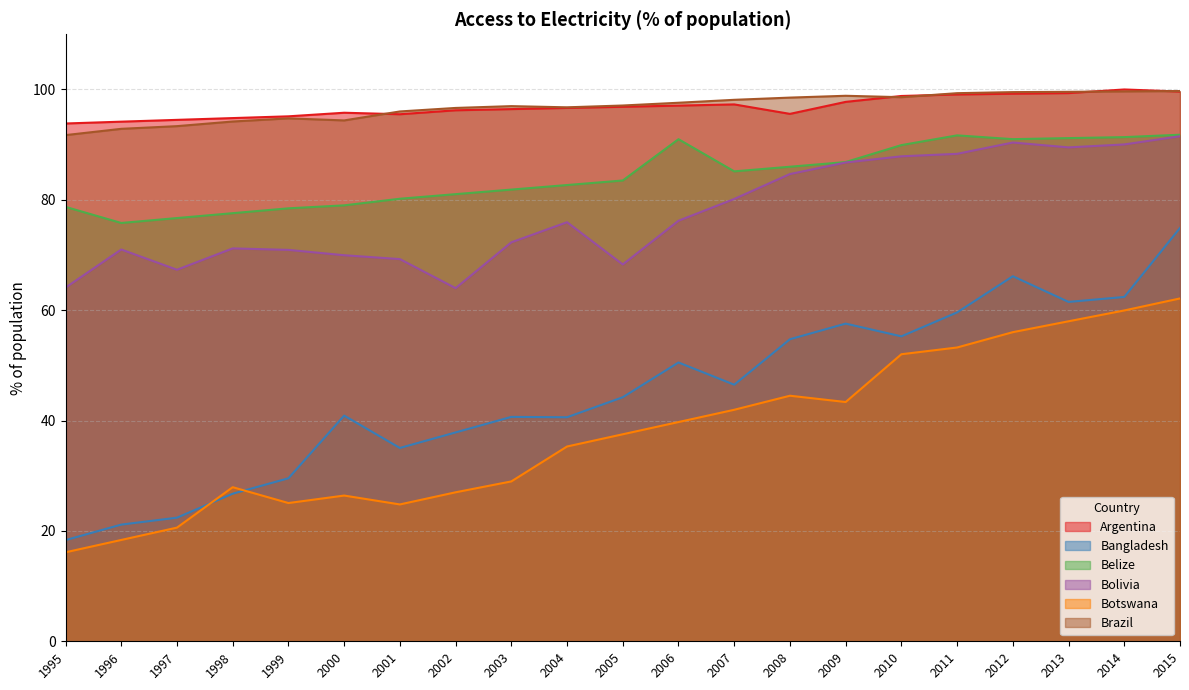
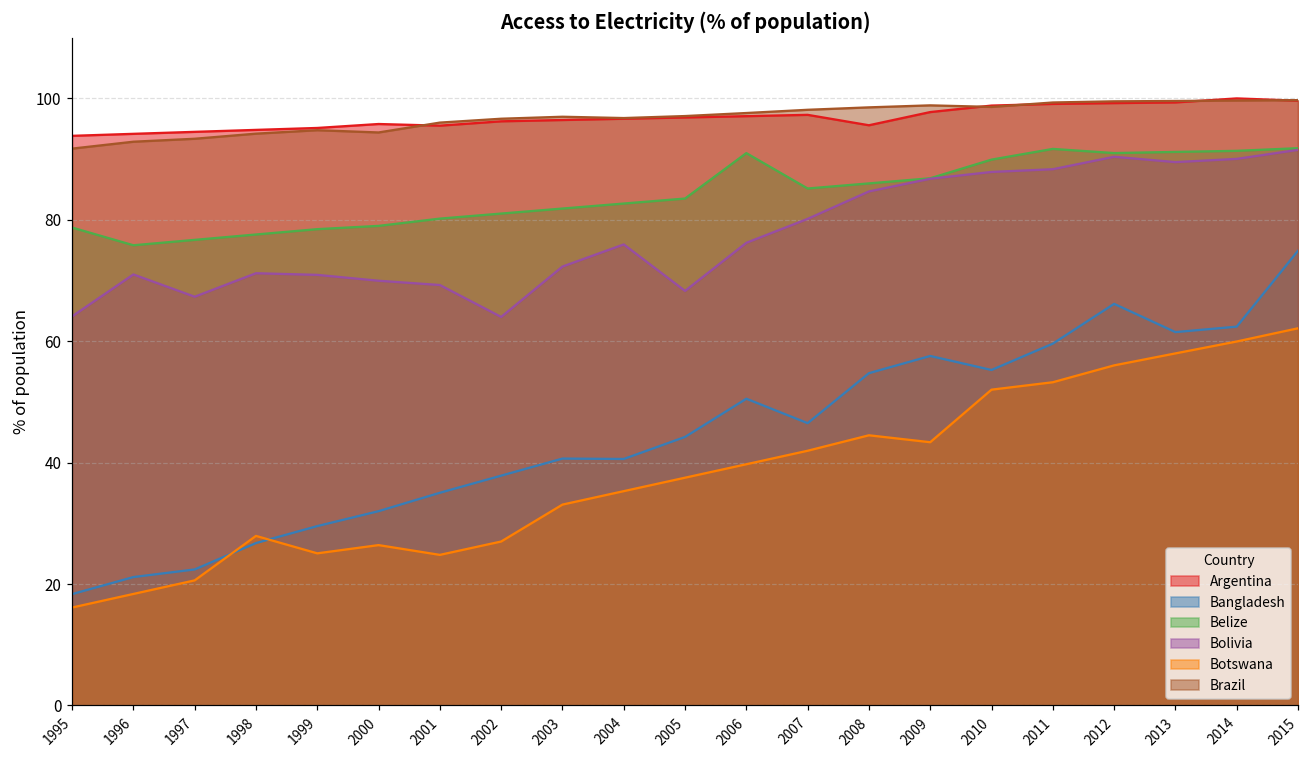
  {
    "Argentina": {
      "1995": 94,
      "1996": 94,
      "1997": 94,
      "1998": 95,
      "2000": 96,
      "2001": 96,
      "2003": 96,
      "2006": 97,
      "2007": 97,
      "2008": 96,
      "2009": 98
    },
    "Bangladesh": {
      "1995": 18,
      "1996": 21,
      "1997": 22,
      "1998": 27,
      "1999": 30,
-     "2000": 41,
+     "2000": 32,
      "2001": 35,
      "2002": 38,
      "2003": 41,
      "2004": 41,
      "2005": 44,
      "2006": 51,
      "2007": 47,
      "2008": 55,
      "2009": 58,
      "2010": 55,
      "2011": 60,
      "2012": 66,
      "2013": 62,
      "2014": 62,
      "2015": 75
    },
    "Belize": {
      "1995": 79,
      "1996": 76,
      "1997": 77,
      "1998": 78,
      "1999": 78,
      "2000": 79,
      "2001": 80,
      "2002": 81,
      "2003": 82,
      "2004": 83,
      "2005": 84,
      "2006": 91,
      "2007": 85,
      "2008": 86,
      "2010": 90,
      "2011": 92,
      "2012": 91,
      "2013": 91,
      "2014": 91
    },
    "Bolivia": {
      "1995": 64,
      "1996": 71,
      "1997": 67,
      "1998": 71,
      "1999": 71,
      "2000": 70,
      "2001": 69,
      "2002": 64,
      "2003": 72,
      "2004": 76,
      "2005": 68,
      "2006": 76,
      "2007": 80,
      "2008": 85,
      "2010": 88,
      "2011": 88,
      "2012": 90,
      "2013": 90,
      "2014": 90
    },
    "Botswana": {
      "1995": 16,
      "1996": 18,
      "1997": 21,
      "1998": 28,
      "1999": 25,
      "2000": 26,
      "2001": 25,
      "2002": 27,
-     "2003": 29,
+     "2003": 33,
      "2004": 35,
      "2005": 38,
      "2006": 40,
      "2007": 42,
      "2008": 45,
      "2009": 43,
      "2010": 52,
      "2011": 53,
      "2012": 56,
      "2013": 58,
      "2014": 60,
      "2015": 62
    },
    "Brazil": {
      "1995": 92,
      "1996": 93,
      "1997": 93,
      "1998": 94,
      "2000": 94,
      "2001": 96,
      "2003": 97,
      "2006": 98,
      "2007": 98,
      "2008": 99,
      "2009": 99
    }
  }
